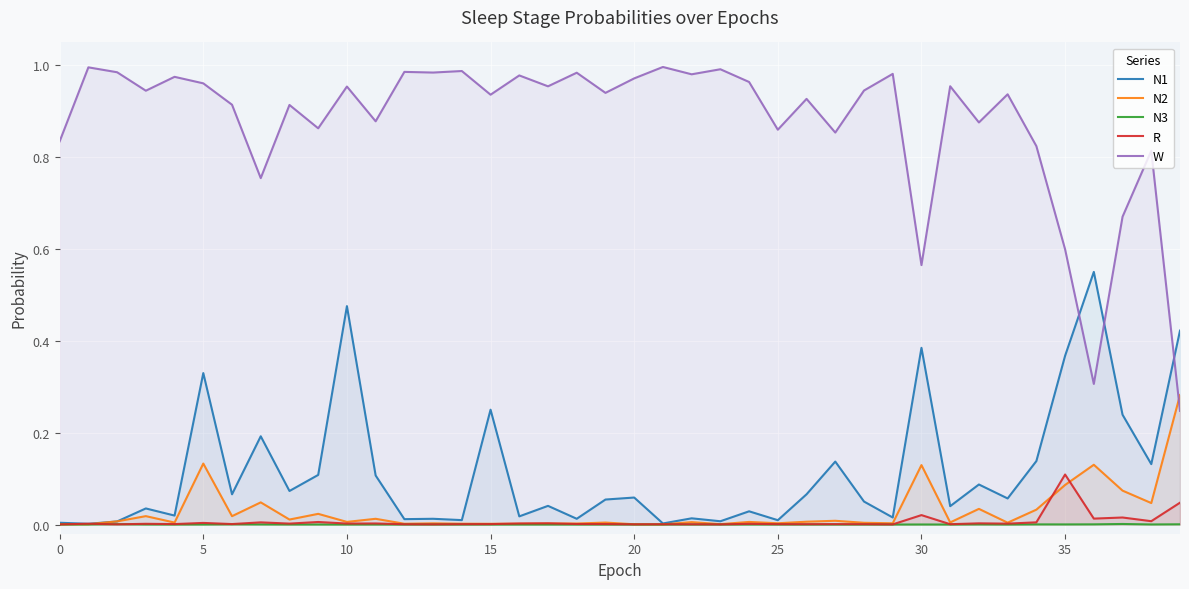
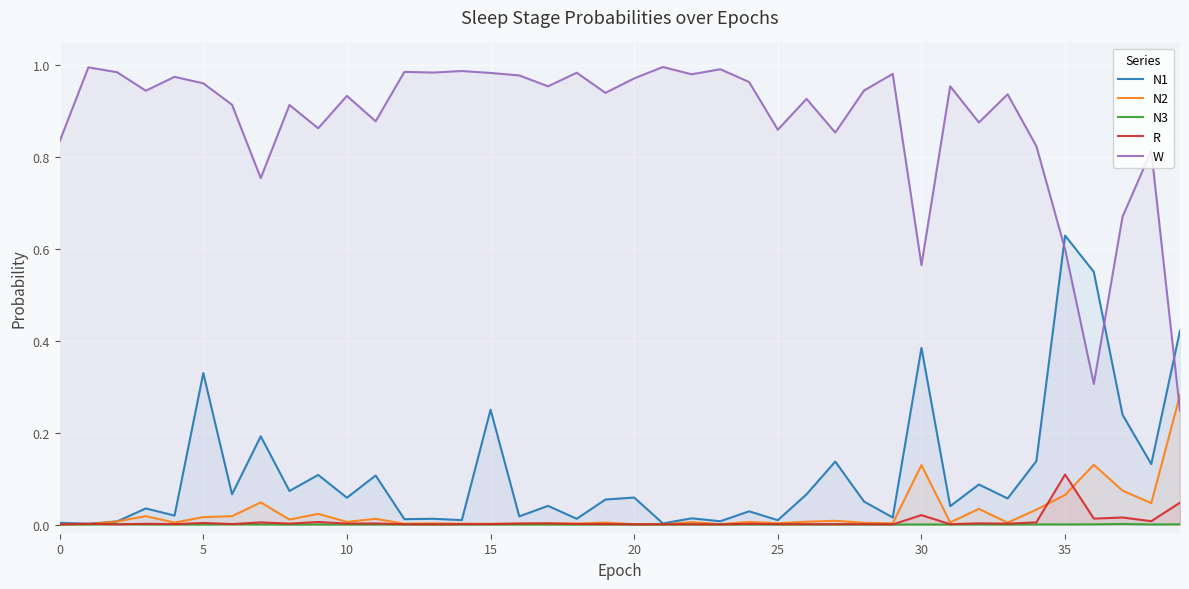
  {
    "N1": {
      "5": 0.33,
-     "10": 0.48,
+     "10": 0.06,
      "15": 0.25,
      "20": 0.06,
      "25": 0.01,
      "30": 0.38,
-     "35": 0.37
+     "35": 0.63
    },
    "N2": {
-     "5": 0.13,
+     "5": 0.02,
      "30": 0.13,
-     "35": 0.09
+     "35": 0.06
    },
    "N3": {
      "30": 0.00,
      "35": 0.00
    },
    "R": {
      "30": 0.02,
      "35": 0.11
    },
    "W": {
      "0": 0.83,
      "5": 0.96,
-     "10": 0.95,
-     "15": 0.94,
+     "10": 0.93,
+     "15": 0.98,
      "20": 0.97,
      "25": 0.86,
      "30": 0.57,
      "35": 0.60
    }
  }
